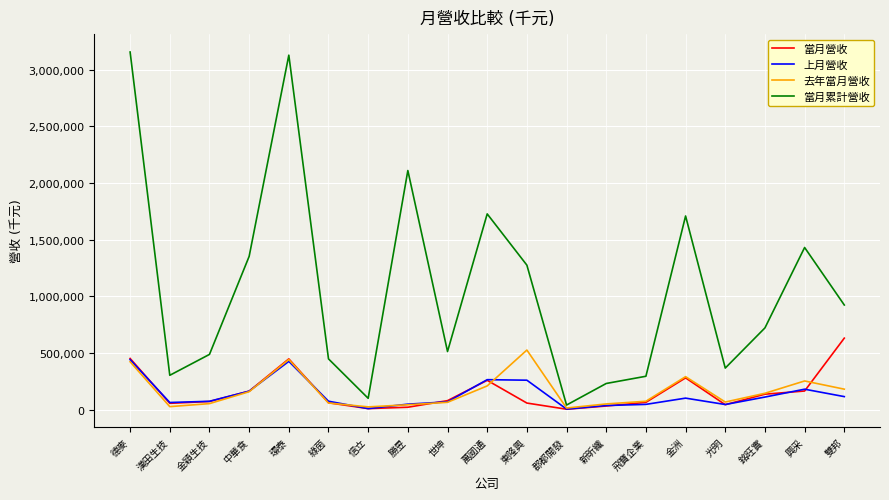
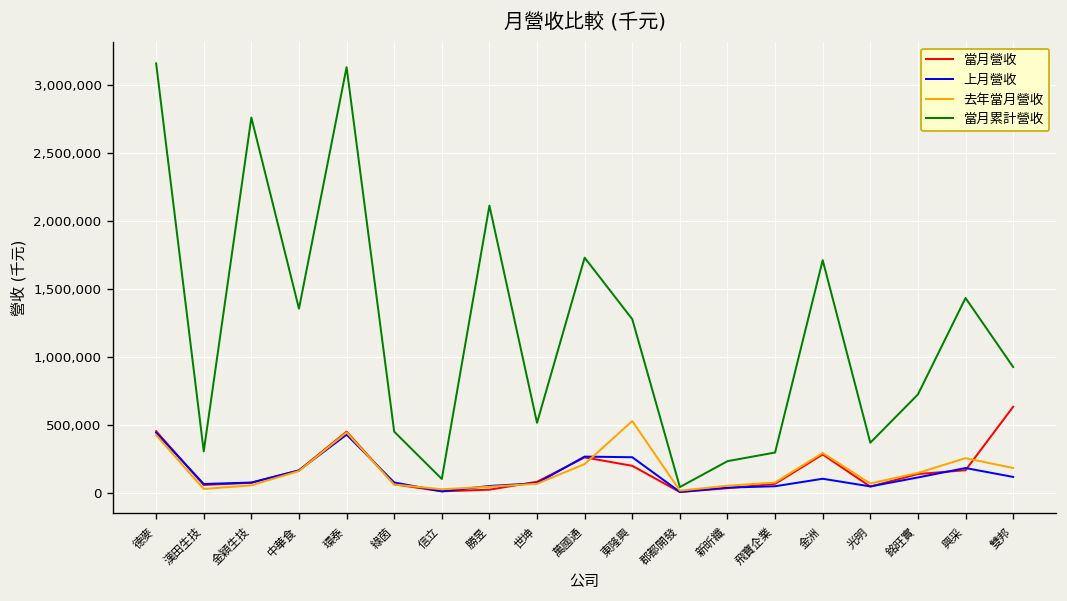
  {
    "當月營收": {
-     "東隆興": "60,000",
+     "東隆興": "200,000",
      "雙邦": "630,000"
    },
    "上月營收": {
      "東隆興": "260,000",
      "金洲": "100,000",
      "銘旺實": "110,000",
      "雙邦": "120,000"
    },
    "去年當月營收": {
      "漢田生技": "30,000",
      "萬國通": "210,000",
      "東隆興": "530,000",
      "興采": "250,000",
      "雙邦": "180,000"
    },
    "當月累計營收": {
      "德麥": "3,160,000",
      "漢田生技": "300,000",
-     "金穎生技": "490,000",
+     "金穎生技": "2,760,000",
      "中華食": "1,350,000",
      "環泰": "3,130,000",
      "綠茵": "450,000",
      "信立": "100,000",
      "勝昱": "2,110,000",
      "世坤": "510,000",
      "萬國通": "1,730,000",
      "東隆興": "1,280,000",
      "郡都開發": "40,000",
      "新昕纖": "230,000",
      "飛寶企業": "300,000",
      "金洲": "1,710,000",
      "光明": "370,000",
      "銘旺實": "720,000",
      "興采": "1,430,000",
      "雙邦": "920,000"
    }
  }
